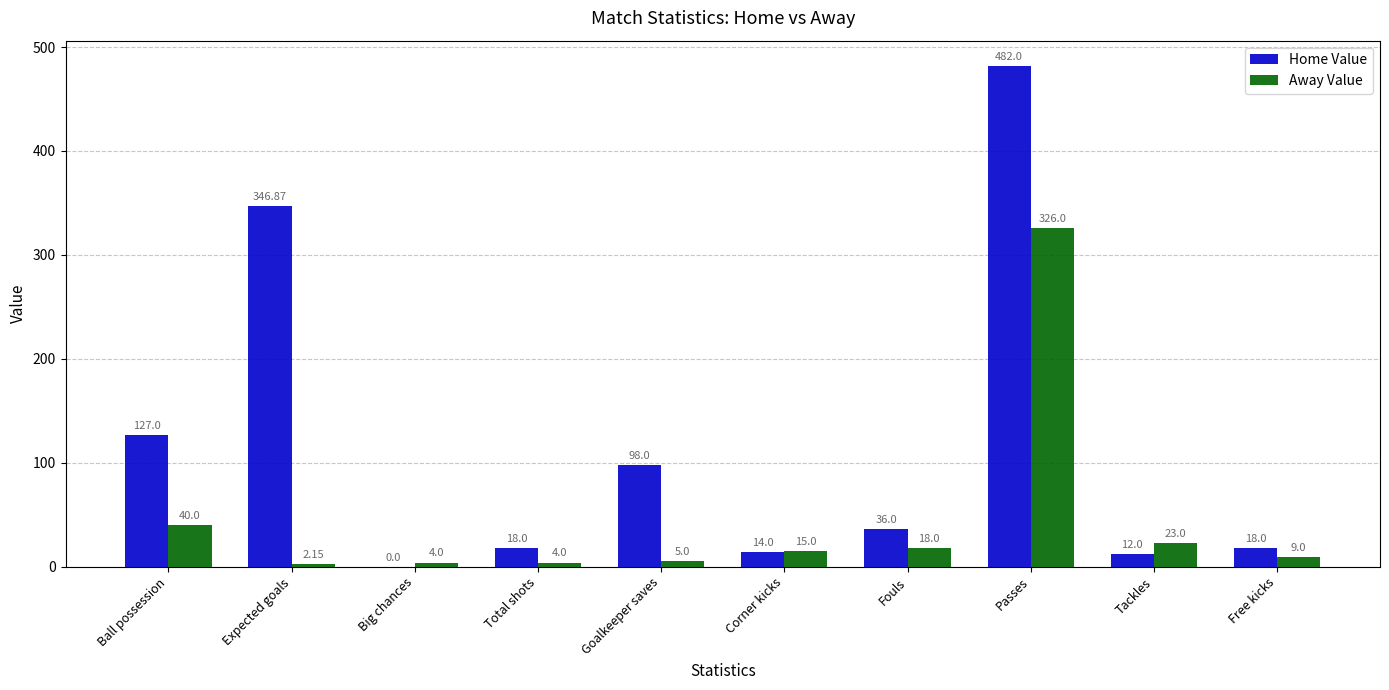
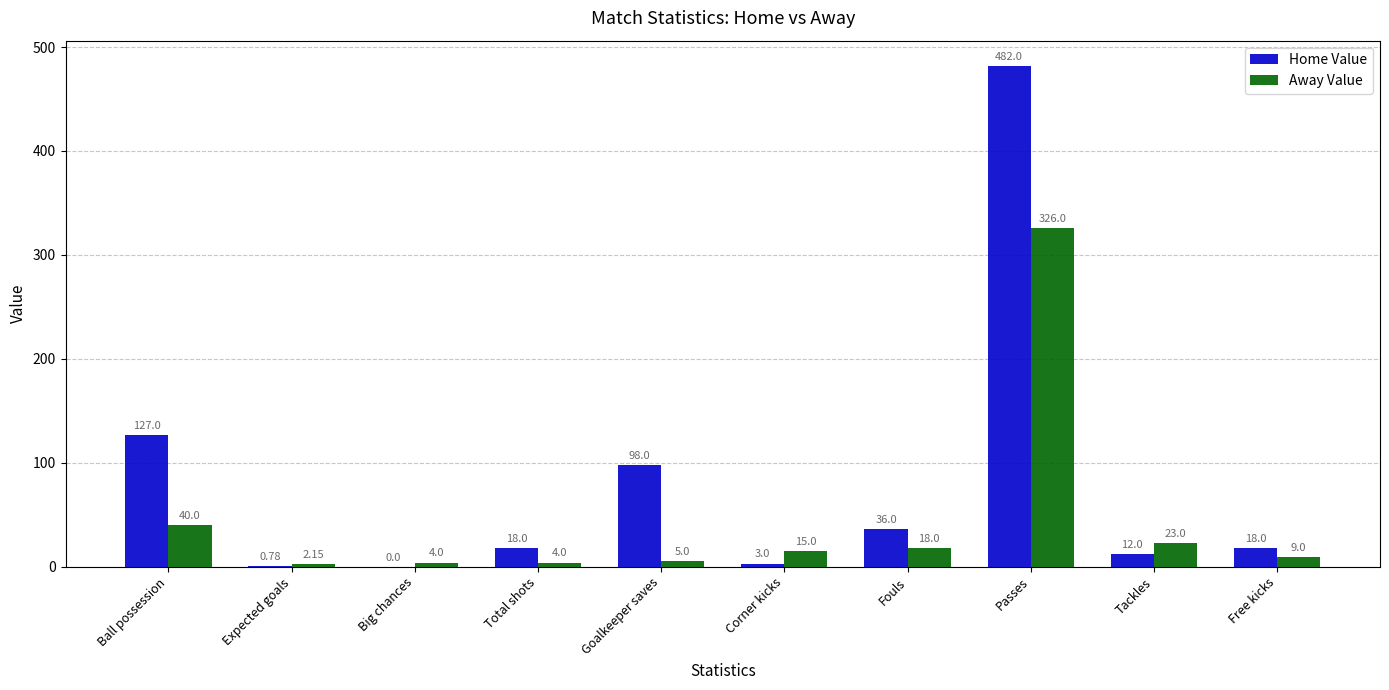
  {
    "Home Value": {
      "Ball possession": 127.0,
-     "Expected goals": 346.87,
+     "Expected goals": 0.78,
      "Big chances": 0.0,
      "Total shots": 18.0,
      "Goalkeeper saves": 98.0,
-     "Corner kicks": 14.0,
+     "Corner kicks": 3.0,
      "Fouls": 36.0,
      "Passes": 482.0,
      "Tackles": 12.0,
      "Free kicks": 18.0
    },
    "Away Value": {
      "Ball possession": 40.0,
      "Expected goals": 2.15,
      "Big chances": 4.0,
      "Total shots": 4.0,
      "Goalkeeper saves": 5.0,
      "Corner kicks": 15.0,
      "Fouls": 18.0,
      "Passes": 326.0,
      "Tackles": 23.0,
      "Free kicks": 9.0
    }
  }
